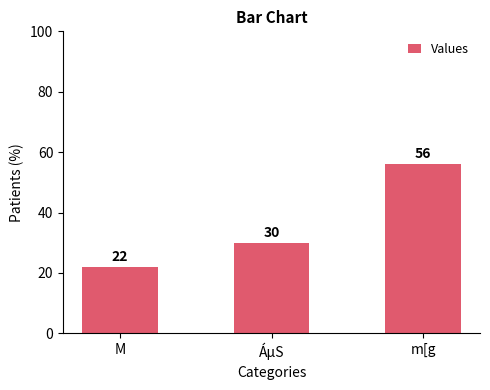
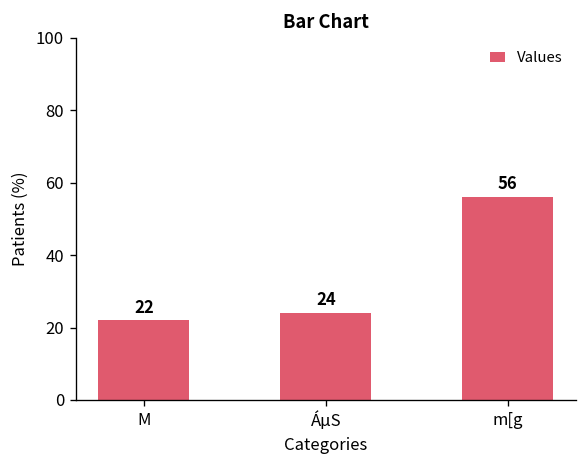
  {
    "M": 22,
-   "ÁµS": 30,
+   "ÁµS": 24,
    "m[g": 56
  }
